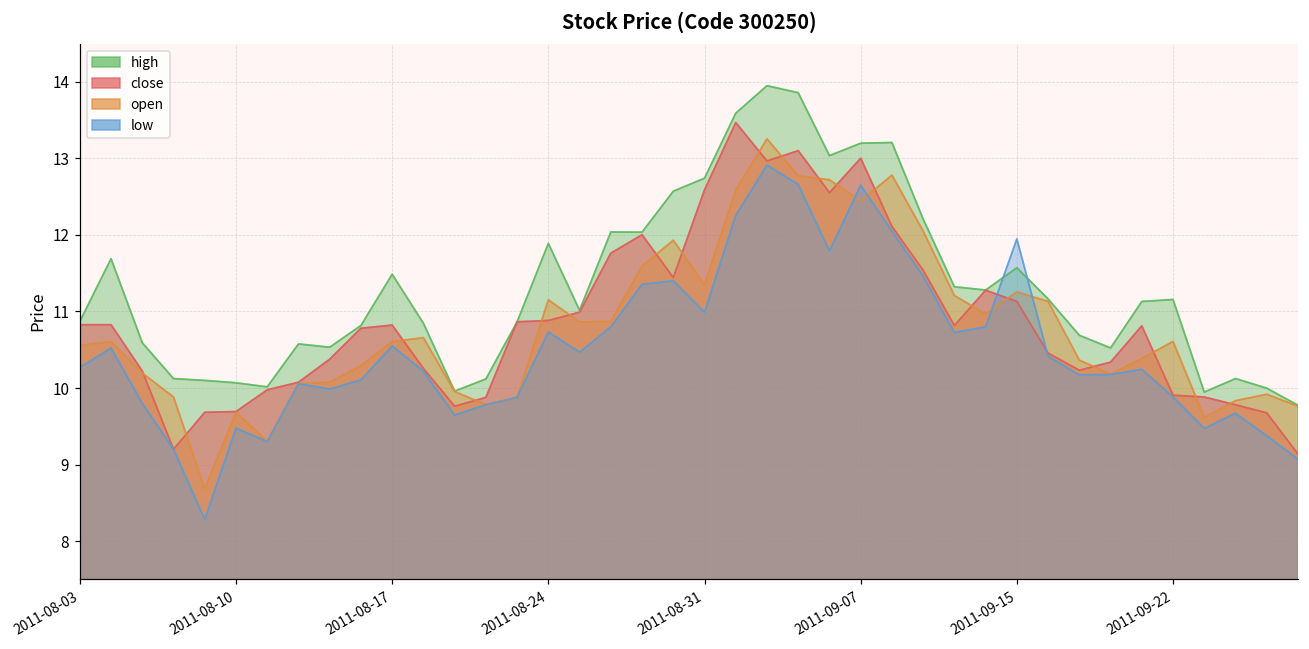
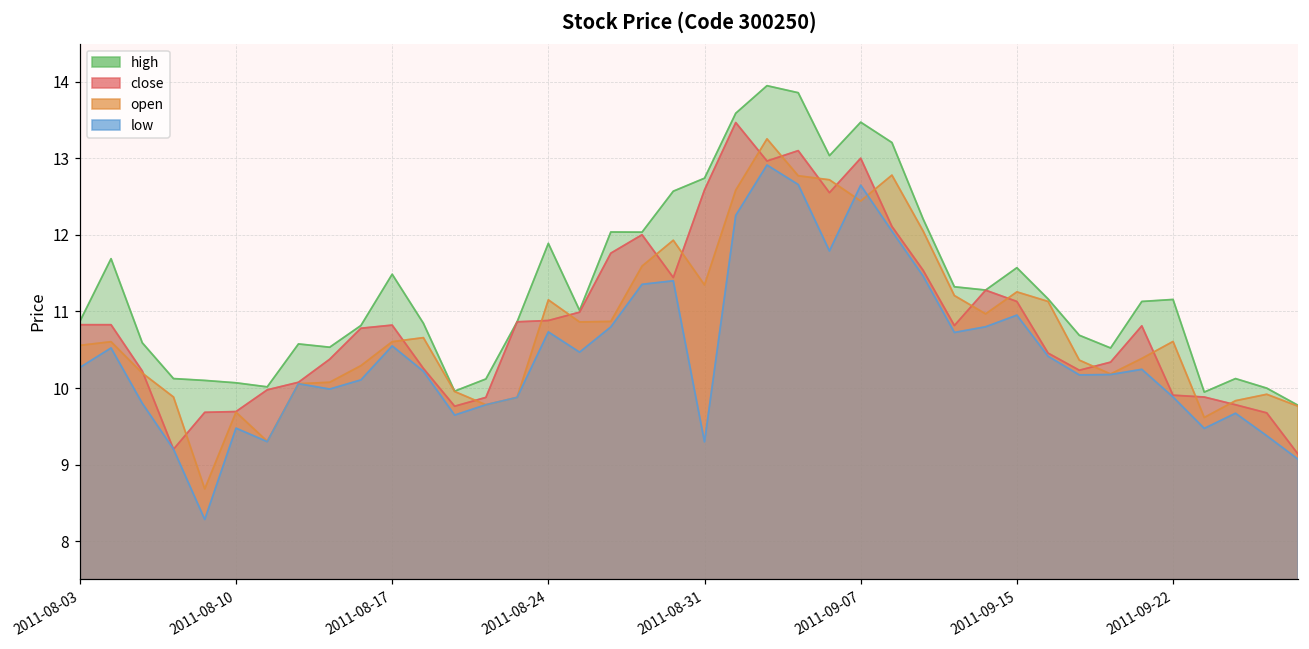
  {
    "high": {
      "2011-08-03": 10.9,
      "2011-08-10": 10.1,
      "2011-08-17": 11.5,
      "2011-08-24": 11.9,
      "2011-08-31": 12.7,
-     "2011-09-07": 13.2,
+     "2011-09-07": 13.5,
      "2011-09-15": 11.6,
      "2011-09-22": 11.2
    },
    "low": {
      "2011-08-03": 10.3,
      "2011-08-10": 9.5,
      "2011-08-17": 10.6,
      "2011-08-24": 10.7,
-     "2011-08-31": 11.0,
+     "2011-08-31": 9.3,
      "2011-09-07": 12.7,
-     "2011-09-15": 11.9
+     "2011-09-15": 11.0
    }
  }
